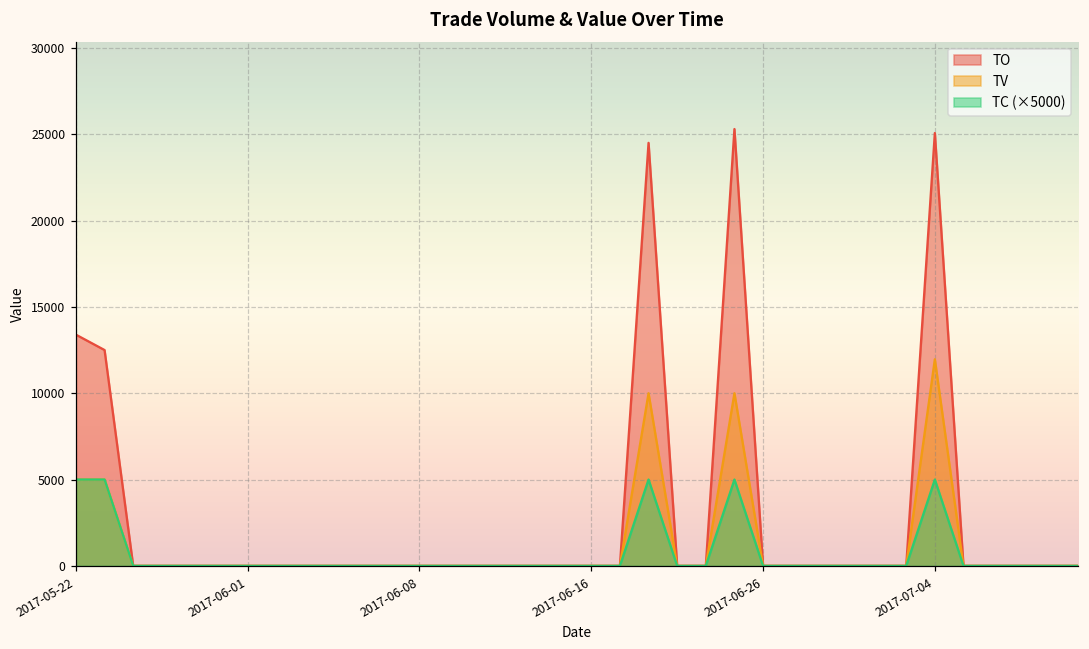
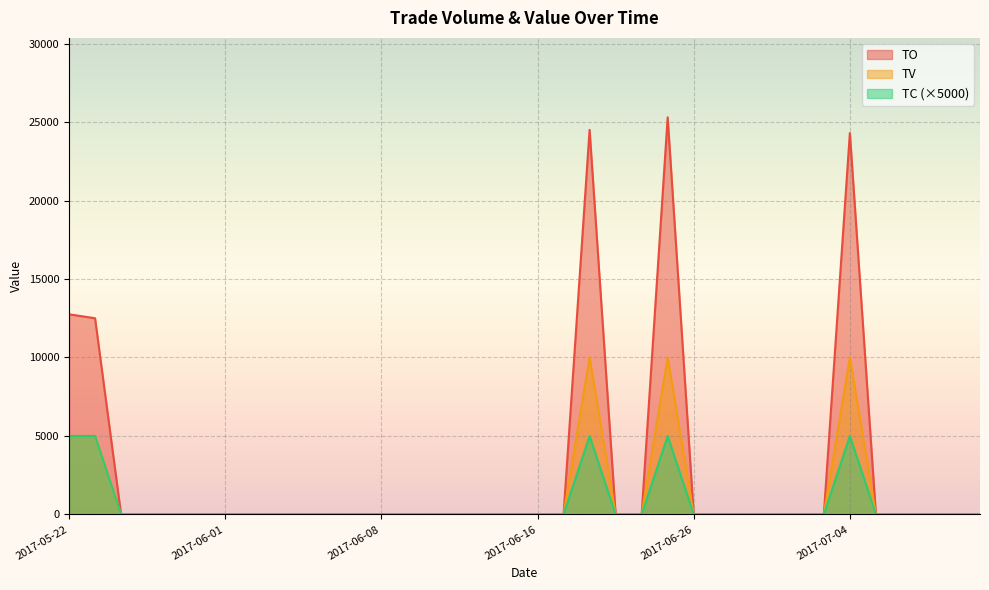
  {
    "TO": {
-     "2017-05-22": 13400,
-     "2017-07-04": 25100
+     "2017-05-22": 12800,
+     "2017-07-04": 24300
    },
    "TV": {
-     "2017-07-04": 12000
+     "2017-07-04": 10000
    },
    "TC (×5000)": {
      "2017-07-04": 5000
    }
  }
